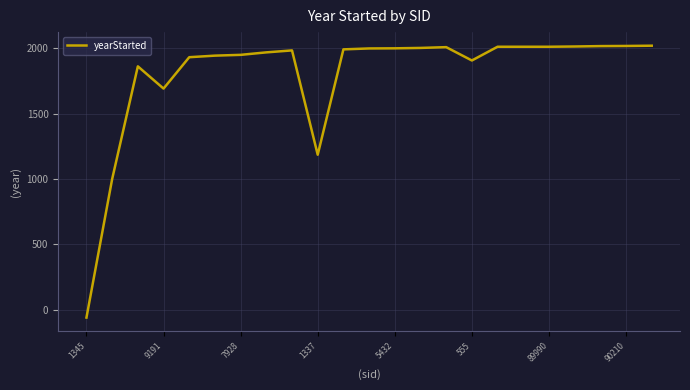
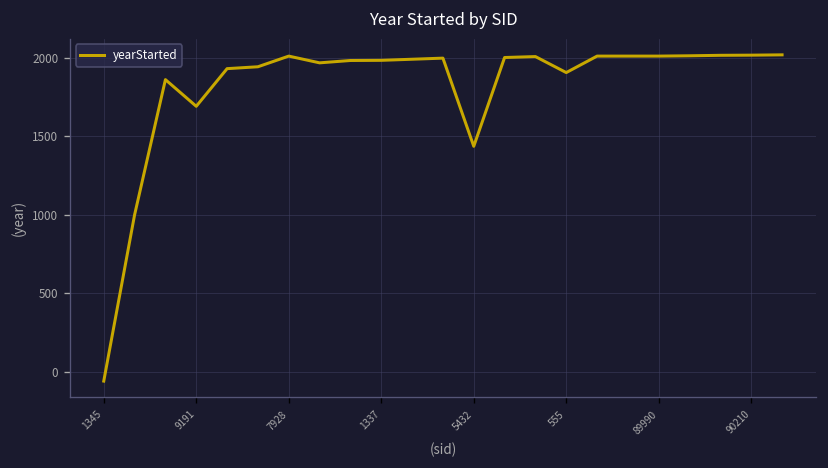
  {
    "1345": -60,
    "9191": 1690,
-   "7928": 1950,
-   "1337": 1190,
-   "5432": 2000,
+   "7928": 2010,
+   "1337": 1990,
+   "5432": 1440,
    "555": 1910,
    "89990": 2010,
    "90210": 2020
  }
